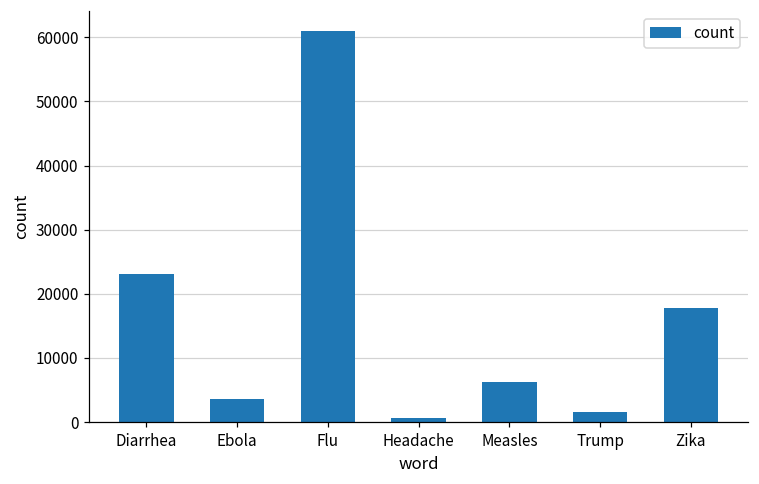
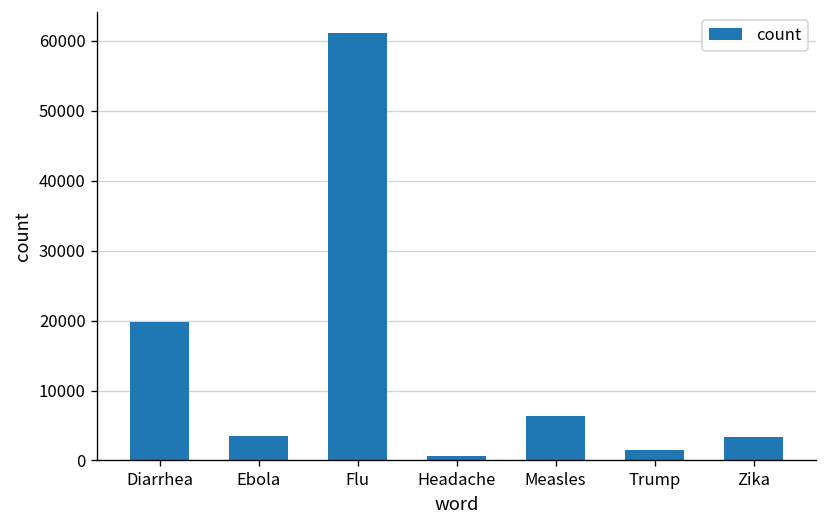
  {
-   "Diarrhea": 23000,
+   "Diarrhea": 20000,
    "Ebola": 4000,
    "Flu": 61000,
    "Headache": 1000,
    "Measles": 6000,
    "Trump": 2000,
-   "Zika": 18000
+   "Zika": 3000
  }
